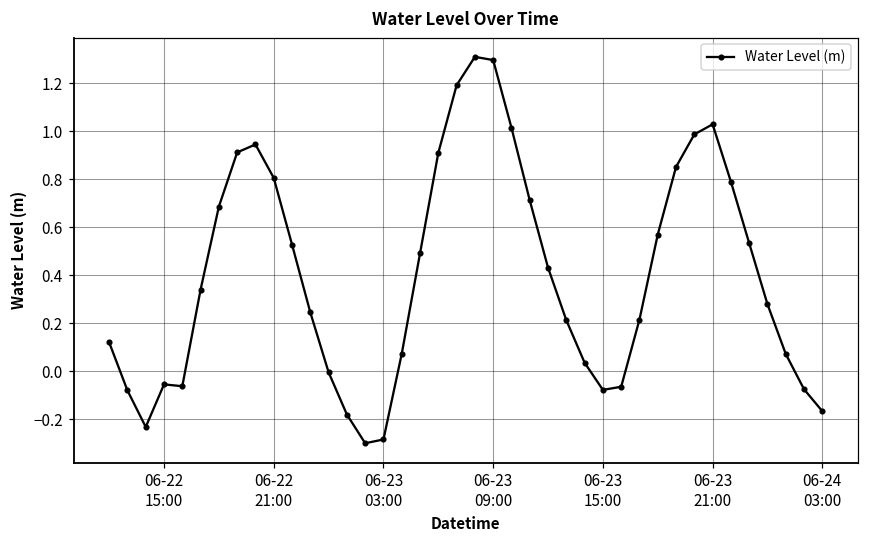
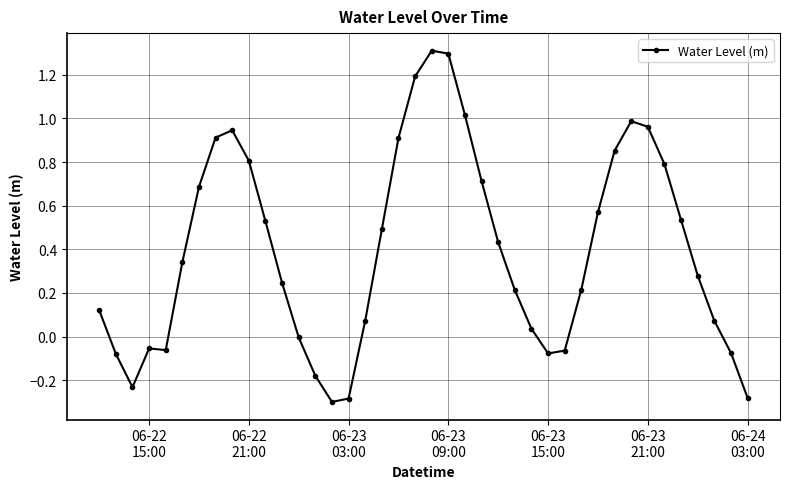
  {
    "06-22 15:00": -0.05,
    "06-22 21:00": 0.81,
    "06-23 03:00": -0.28,
    "06-23 09:00": 1.30,
    "06-23 15:00": -0.08,
-   "06-23 21:00": 1.03,
-   "06-24 03:00": -0.17
+   "06-23 21:00": 0.96,
+   "06-24 03:00": -0.28
  }
